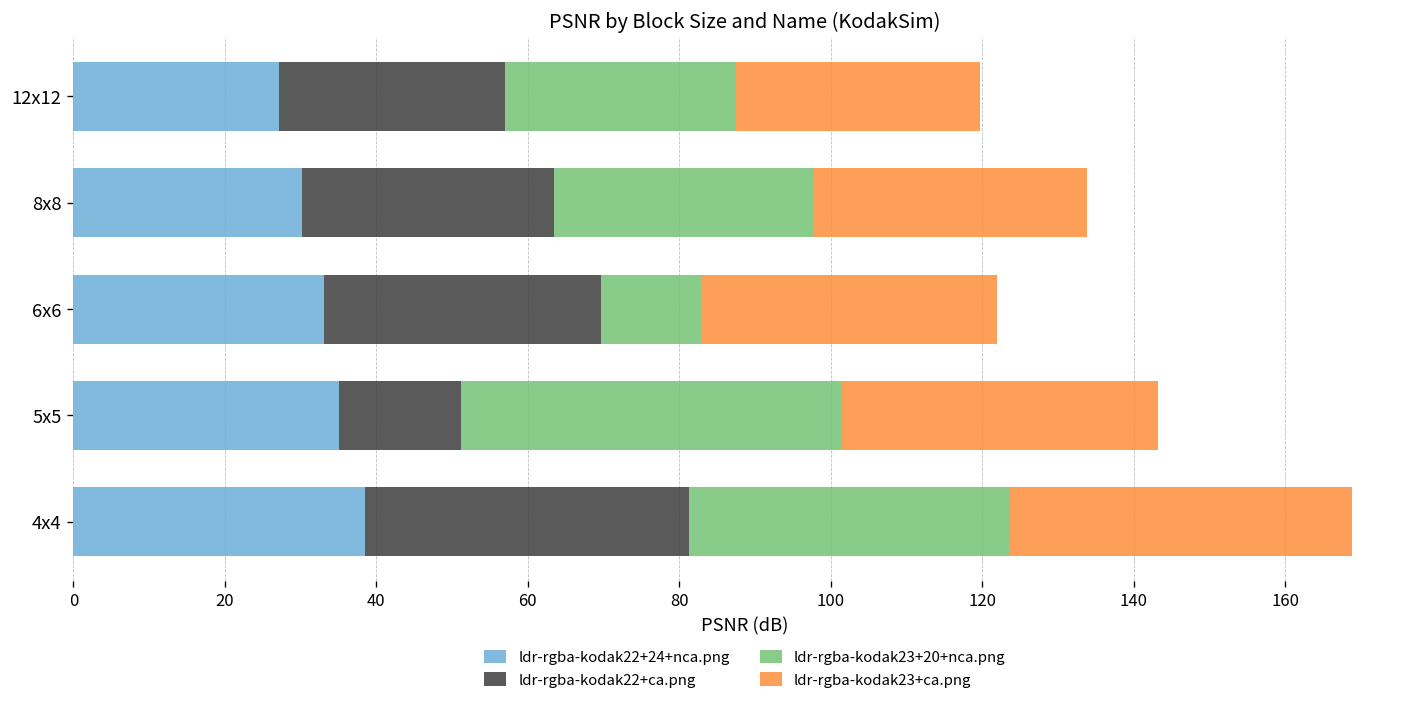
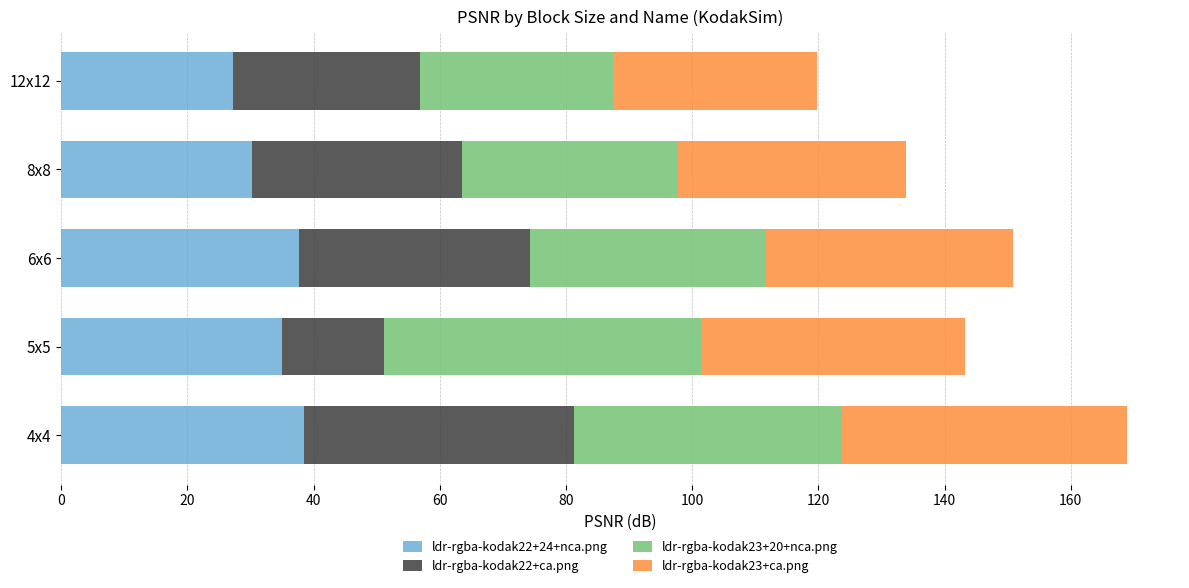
  {
    "ldr-rgba-kodak22+24+nca.png": {
      "12x12": 27,
      "8x8": 30,
-     "6x6": 33,
+     "6x6": 38,
      "5x5": 35,
      "4x4": 39
    },
    "ldr-rgba-kodak22+ca.png": {
      "12x12": 30,
      "8x8": 33,
      "6x6": 37,
      "5x5": 16,
      "4x4": 43
    },
    "ldr-rgba-kodak23+20+nca.png": {
      "12x12": 31,
      "8x8": 34,
-     "6x6": 13,
+     "6x6": 37,
      "5x5": 50,
      "4x4": 42
    },
    "ldr-rgba-kodak23+ca.png": {
      "12x12": 32,
      "8x8": 36,
      "6x6": 39,
      "5x5": 42,
      "4x4": 45
    }
  }
